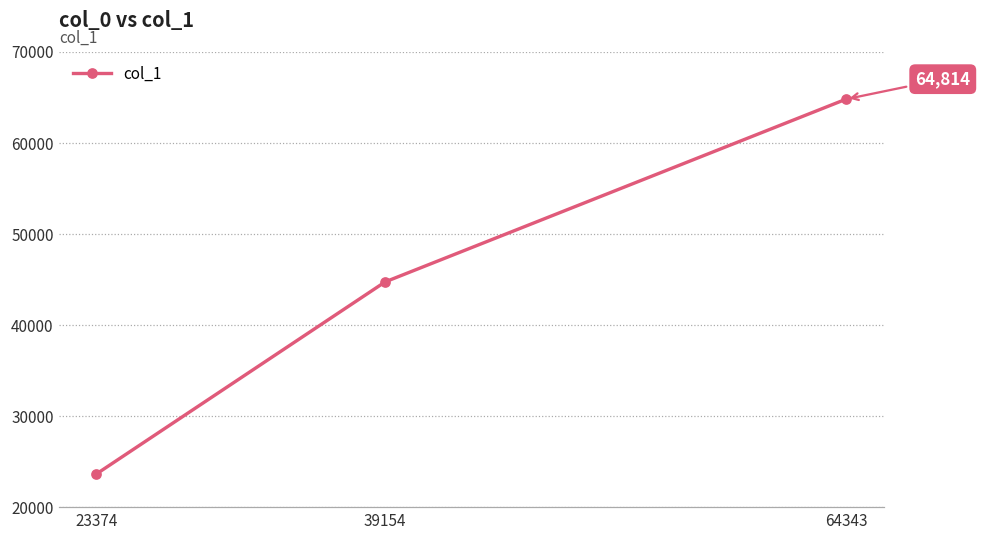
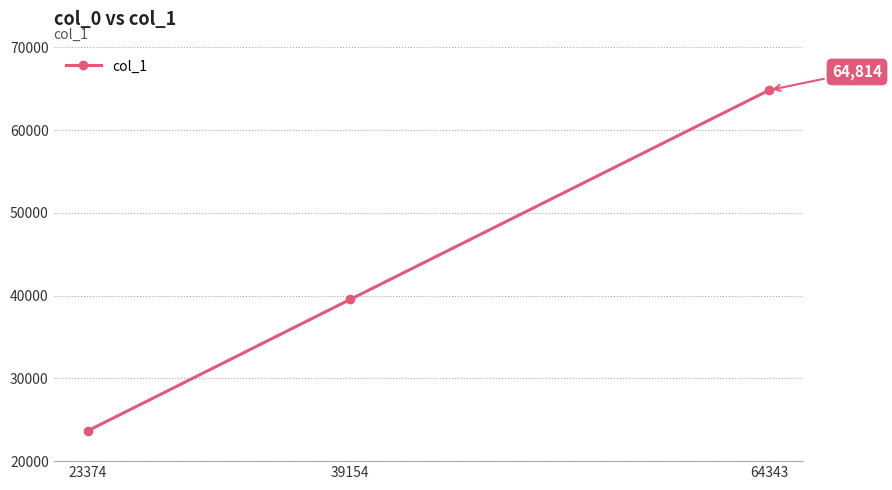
  {
    "23374": 24000,
-   "39154": 45000,
+   "39154": 40000,
    "64343": 65000
  }
